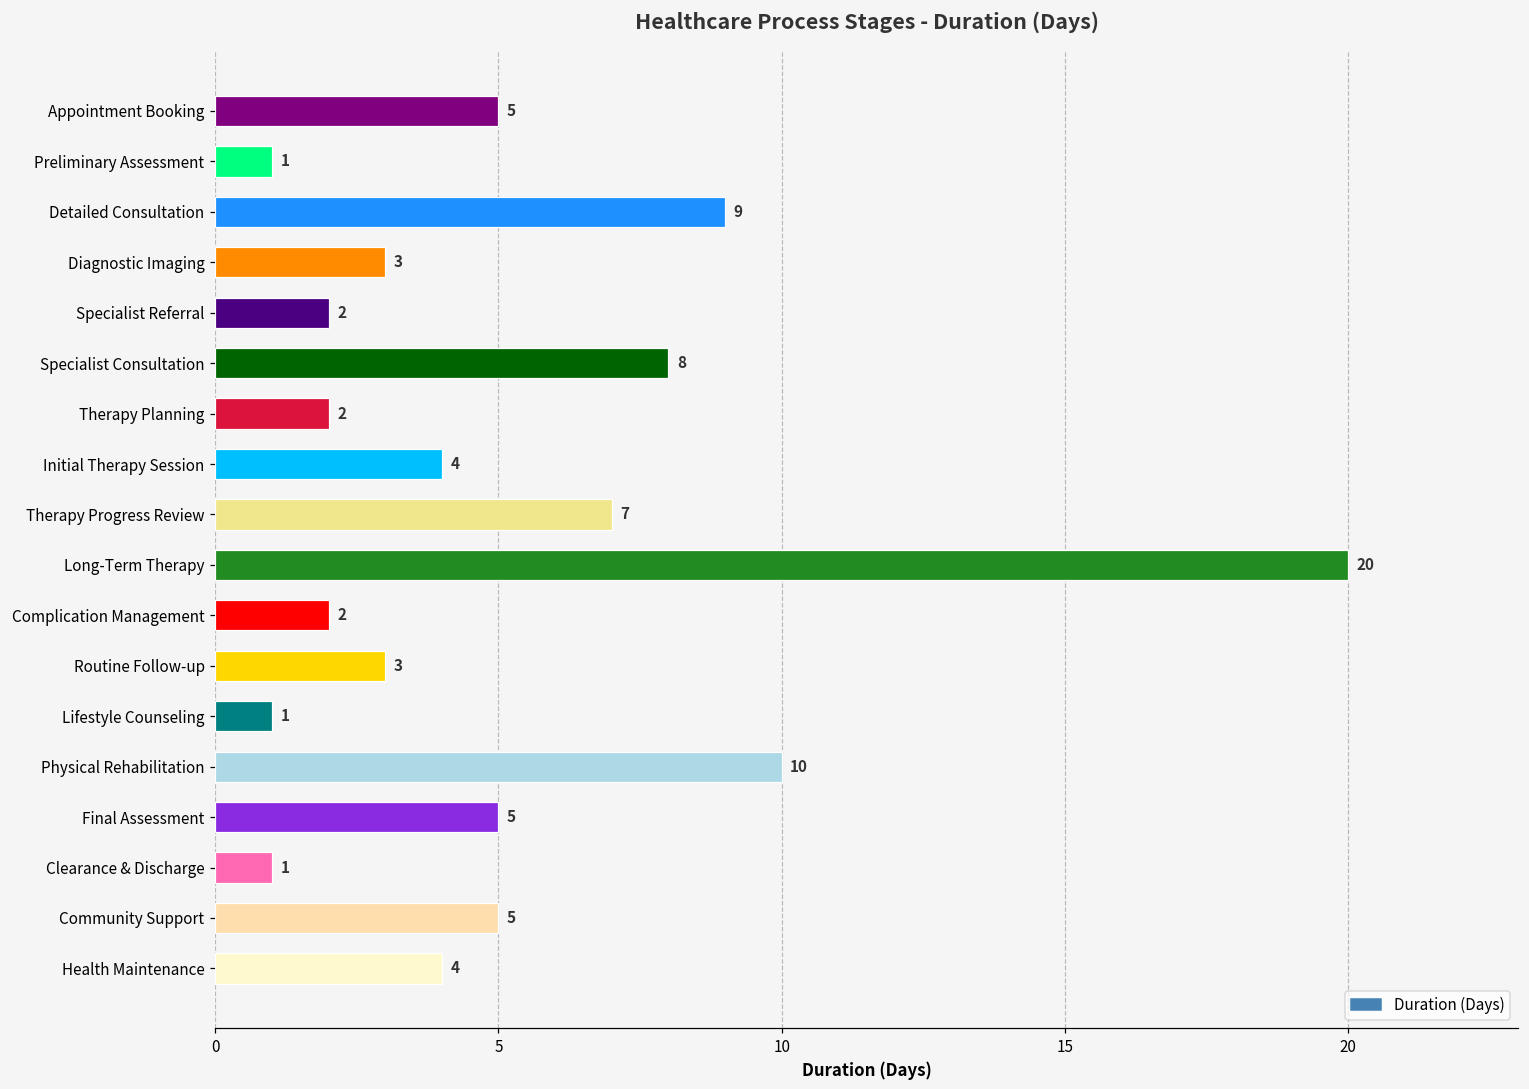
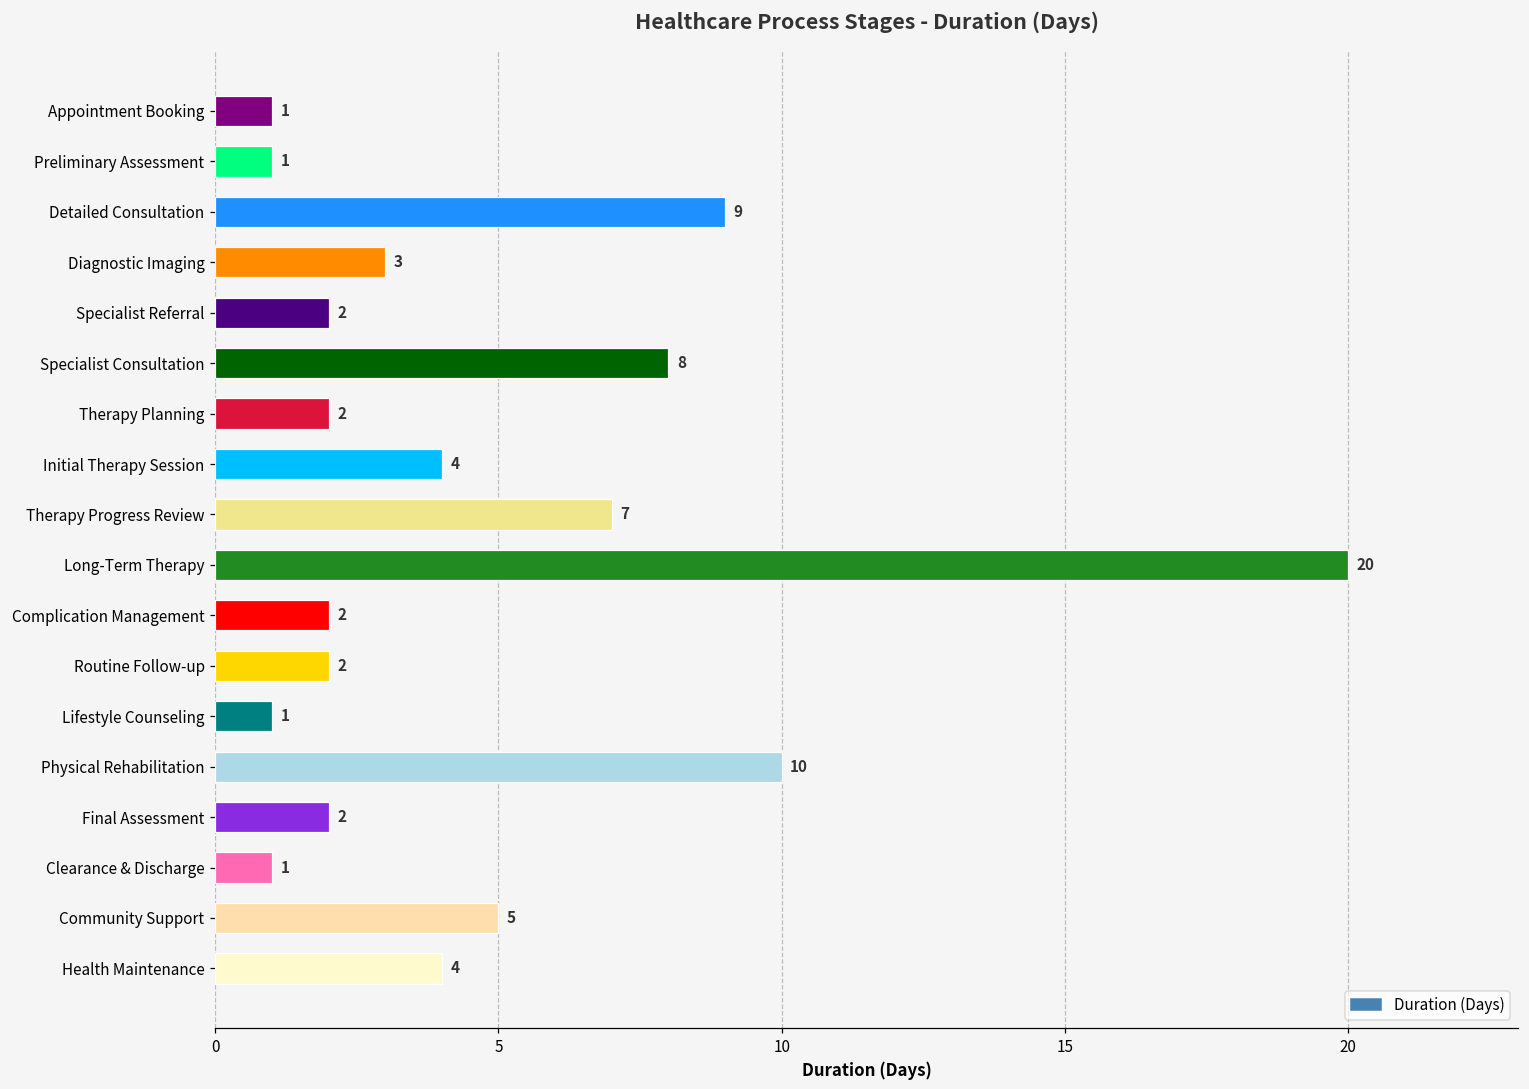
  {
-   "Appointment Booking": 5,
+   "Appointment Booking": 1,
    "Preliminary Assessment": 1,
    "Detailed Consultation": 9,
    "Diagnostic Imaging": 3,
    "Specialist Referral": 2,
    "Specialist Consultation": 8,
    "Therapy Planning": 2,
    "Initial Therapy Session": 4,
    "Therapy Progress Review": 7,
    "Long-Term Therapy": 20,
    "Complication Management": 2,
-   "Routine Follow-up": 3,
+   "Routine Follow-up": 2,
    "Lifestyle Counseling": 1,
    "Physical Rehabilitation": 10,
-   "Final Assessment": 5,
+   "Final Assessment": 2,
    "Clearance & Discharge": 1,
    "Community Support": 5,
    "Health Maintenance": 4
  }
